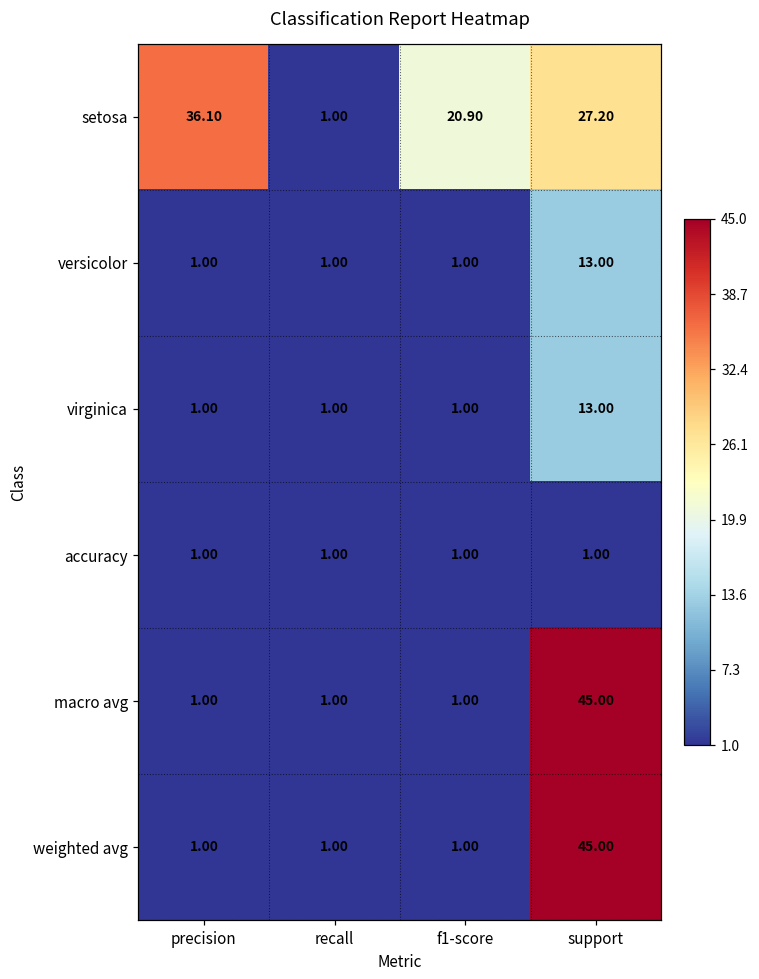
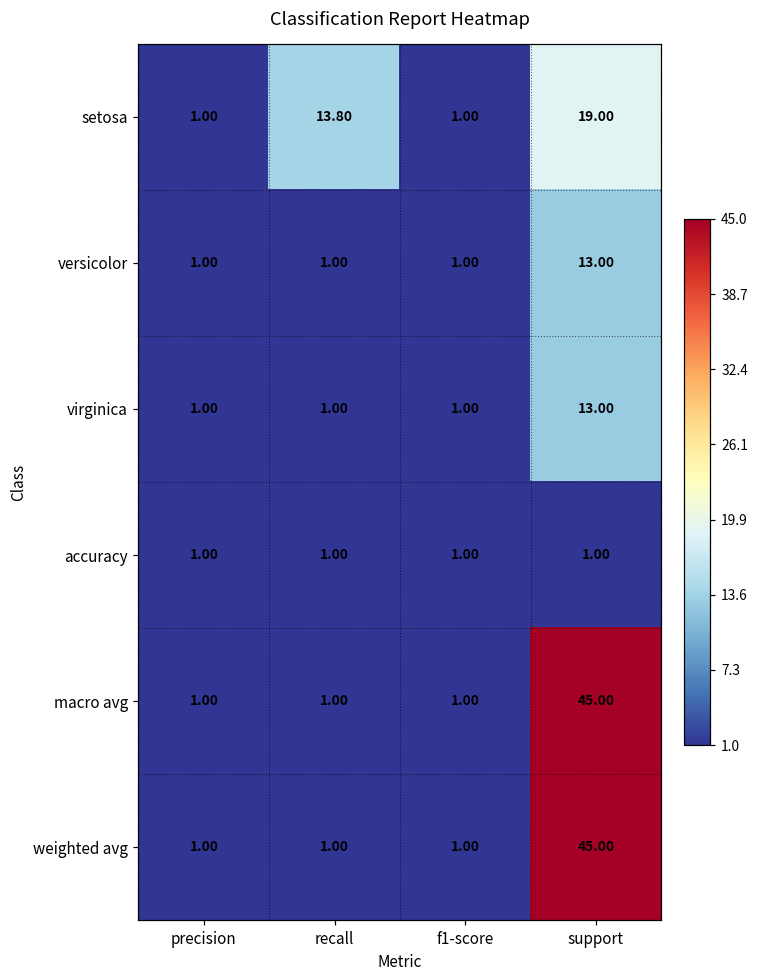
  {
    "setosa": {
-     "precision": 36.10,
-     "recall": 1.00,
-     "f1-score": 20.90,
-     "support": 27.20
+     "precision": 1.00,
+     "recall": 13.80,
+     "f1-score": 1.00,
+     "support": 19.00
    },
    "versicolor": {
      "precision": 1.00,
      "recall": 1.00,
      "f1-score": 1.00,
      "support": 13.00
    },
    "virginica": {
      "precision": 1.00,
      "recall": 1.00,
      "f1-score": 1.00,
      "support": 13.00
    },
    "accuracy": {
      "precision": 1.00,
      "recall": 1.00,
      "f1-score": 1.00,
      "support": 1.00
    },
    "macro avg": {
      "precision": 1.00,
      "recall": 1.00,
      "f1-score": 1.00,
      "support": 45.00
    },
    "weighted avg": {
      "precision": 1.00,
      "recall": 1.00,
      "f1-score": 1.00,
      "support": 45.00
    }
  }
